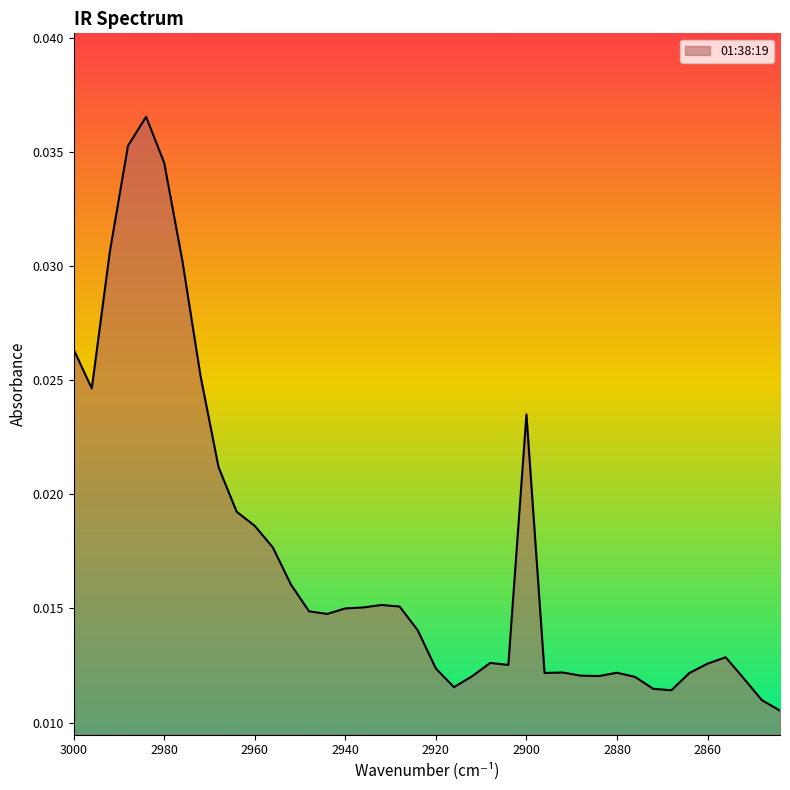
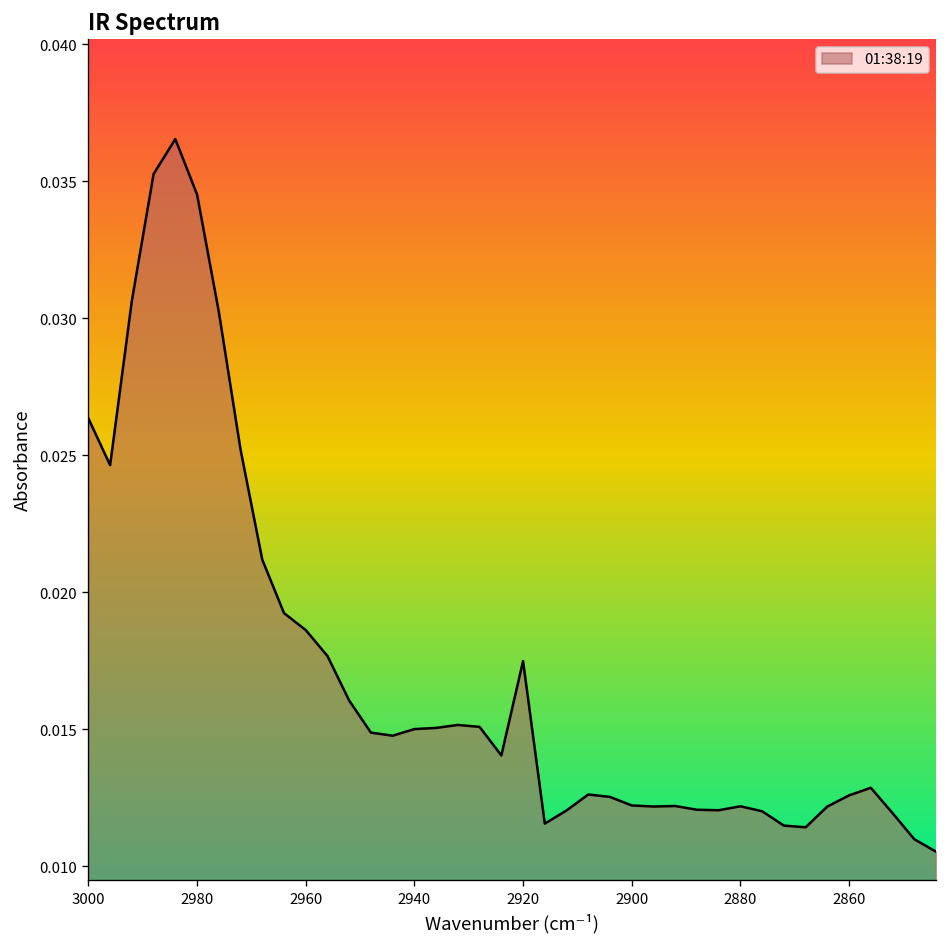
  {
    "3000": 0.0263,
    "2980": 0.0345,
    "2960": 0.0186,
    "2940": 0.0150,
-   "2920": 0.0124,
-   "2900": 0.0235,
+   "2920": 0.0175,
+   "2900": 0.0122,
    "2880": 0.0122,
    "2860": 0.0126
  }
